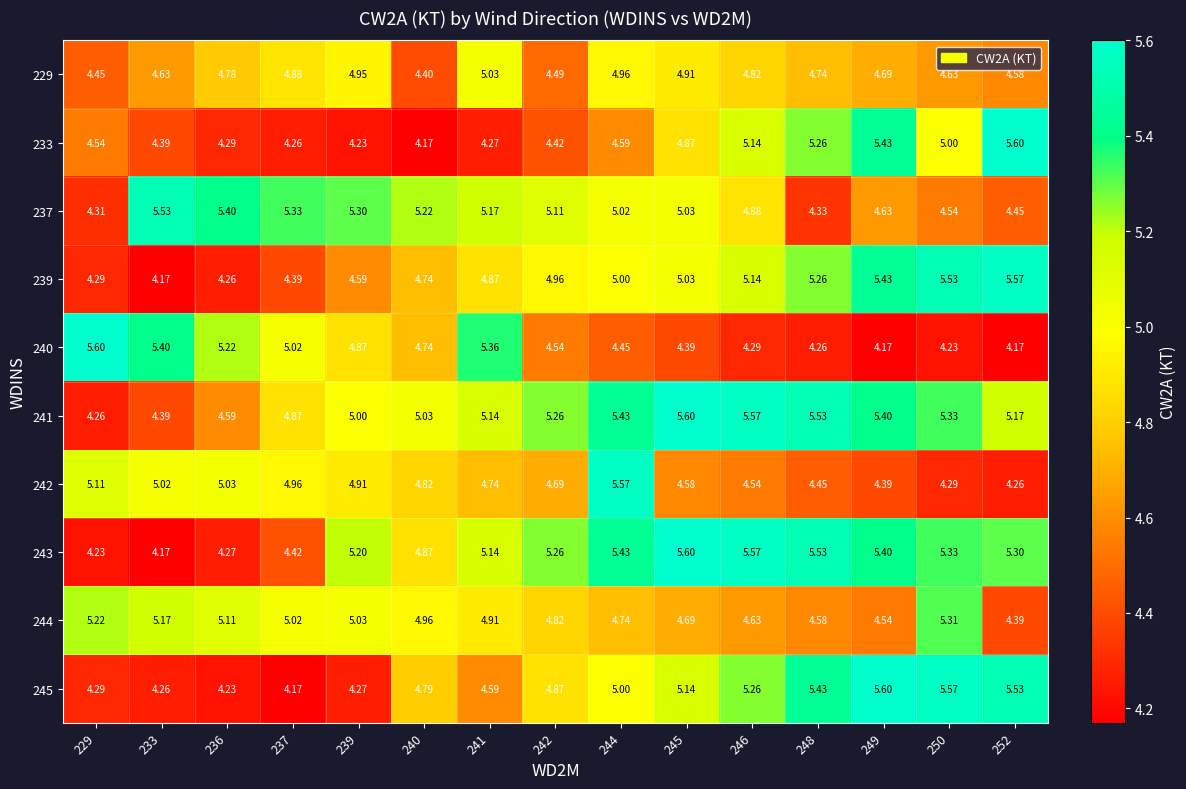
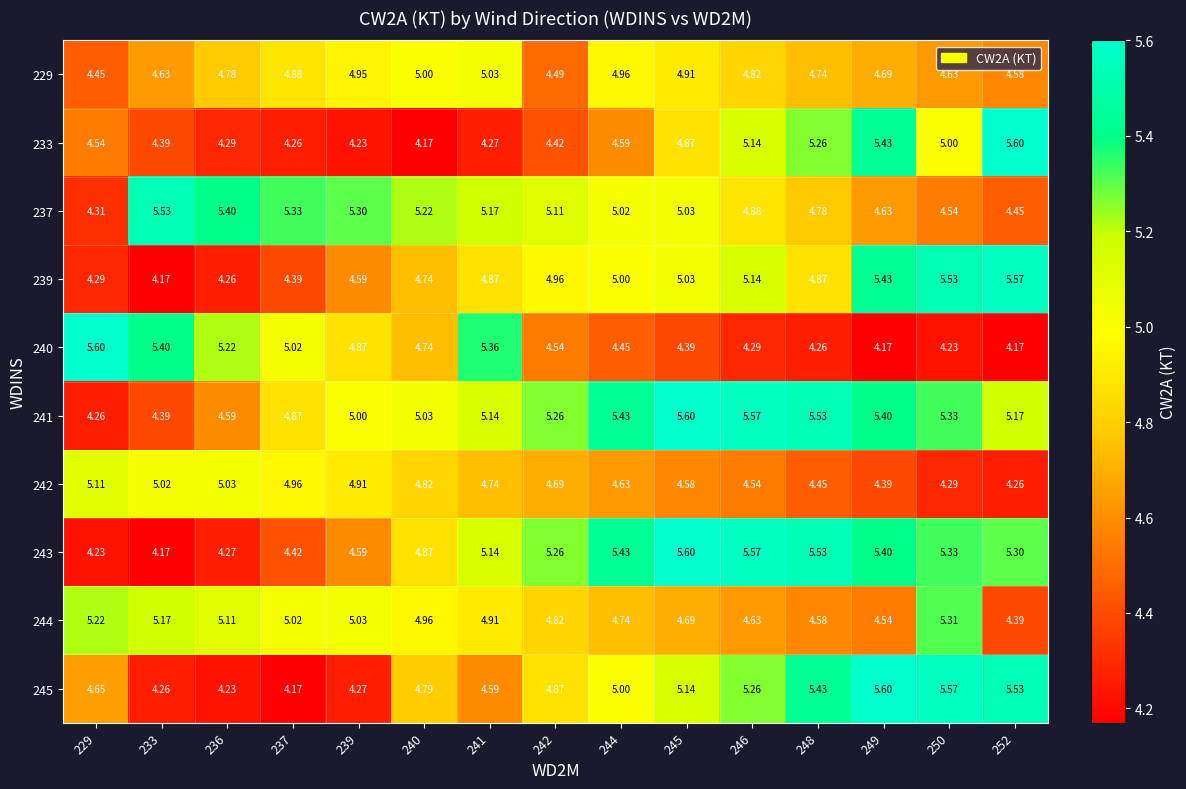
  {
    "229": {
      "229": 4.45,
      "233": 4.63,
      "236": 4.78,
      "237": 4.88,
      "239": 4.95,
-     "240": 4.40,
+     "240": 5.00,
      "241": 5.03,
      "242": 4.49,
      "244": 4.96,
      "245": 4.91,
      "246": 4.82,
      "248": 4.74,
      "249": 4.69
    },
    "233": {
      "229": 4.54,
      "233": 4.39,
      "236": 4.29,
      "237": 4.26,
      "239": 4.23,
      "240": 4.17,
      "241": 4.27,
      "242": 4.42,
      "244": 4.59,
      "245": 4.87,
      "246": 5.14,
      "248": 5.26,
      "249": 5.43,
      "250": 5.00,
      "252": 5.60
    },
    "237": {
      "229": 4.31,
      "233": 5.53,
      "236": 5.40,
      "237": 5.33,
      "239": 5.30,
      "240": 5.22,
      "241": 5.17,
      "242": 5.11,
      "244": 5.02,
      "245": 5.03,
      "246": 4.88,
-     "248": 4.33,
+     "248": 4.78,
      "249": 4.63,
      "250": 4.54,
      "252": 4.45
    },
    "239": {
      "229": 4.29,
      "233": 4.17,
      "236": 4.26,
      "237": 4.39,
      "239": 4.59,
      "240": 4.74,
      "241": 4.87,
      "242": 4.96,
      "244": 5.00,
      "245": 5.03,
      "246": 5.14,
-     "248": 5.26,
+     "248": 4.87,
      "249": 5.43,
      "250": 5.53,
      "252": 5.57
    },
    "240": {
      "229": 5.60,
      "233": 5.40,
      "236": 5.22,
      "237": 5.02,
      "239": 4.87,
      "240": 4.74,
      "241": 5.36,
      "242": 4.54,
      "244": 4.45,
      "245": 4.39,
      "246": 4.29,
      "248": 4.26,
      "249": 4.17,
      "250": 4.23,
      "252": 4.17
    },
    "241": {
      "229": 4.26,
      "233": 4.39,
      "236": 4.59,
      "237": 4.87,
      "239": 5.00,
      "240": 5.03,
      "241": 5.14,
      "242": 5.26,
      "244": 5.43,
      "245": 5.60,
      "246": 5.57,
      "248": 5.53,
      "249": 5.40,
      "250": 5.33,
      "252": 5.17
    },
    "242": {
      "229": 5.11,
      "233": 5.02,
      "236": 5.03,
      "237": 4.96,
      "239": 4.91,
      "240": 4.82,
      "241": 4.74,
      "242": 4.69,
-     "244": 5.57,
+     "244": 4.63,
      "245": 4.58,
      "246": 4.54,
      "248": 4.45,
      "249": 4.39,
      "250": 4.29,
      "252": 4.26
    },
    "243": {
      "229": 4.23,
      "233": 4.17,
      "236": 4.27,
      "237": 4.42,
-     "239": 5.20,
+     "239": 4.59,
      "240": 4.87,
      "241": 5.14,
      "242": 5.26,
      "244": 5.43,
      "245": 5.60,
      "246": 5.57,
      "248": 5.53,
      "249": 5.40,
      "250": 5.33,
      "252": 5.30
    },
    "244": {
      "229": 5.22,
      "233": 5.17,
      "236": 5.11,
      "237": 5.02,
      "239": 5.03,
      "240": 4.96,
      "241": 4.91,
      "242": 4.82,
      "244": 4.74,
      "245": 4.69,
      "246": 4.63,
      "248": 4.58,
      "249": 4.54,
      "250": 5.31,
      "252": 4.39
    },
    "245": {
-     "229": 4.29,
+     "229": 4.65,
      "233": 4.26,
      "236": 4.23,
      "237": 4.17,
      "239": 4.27,
      "240": 4.79,
      "241": 4.59,
      "242": 4.87,
      "244": 5.00,
      "245": 5.14,
      "246": 5.26,
      "248": 5.43,
      "249": 5.60,
      "250": 5.57,
      "252": 5.53
    }
  }
